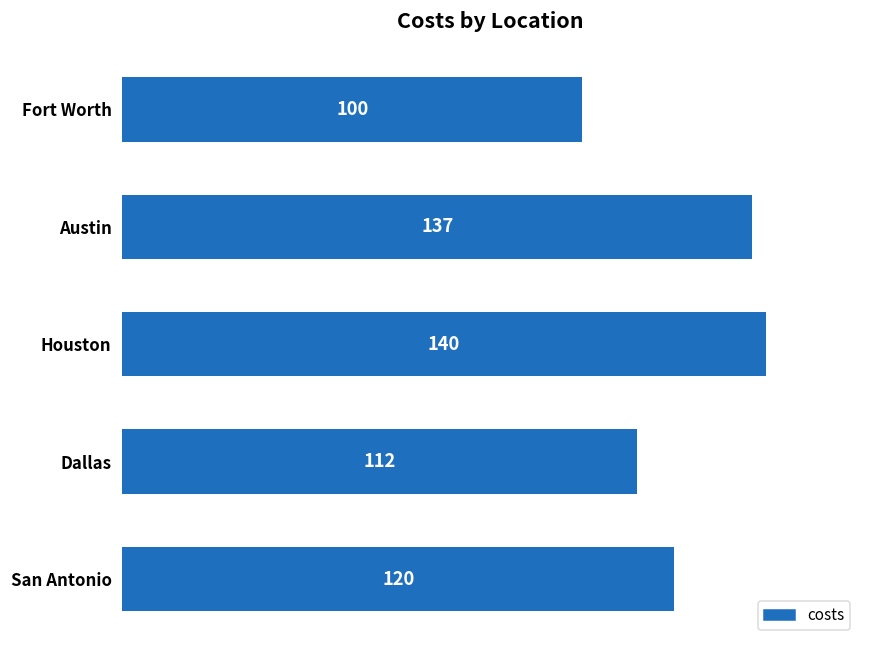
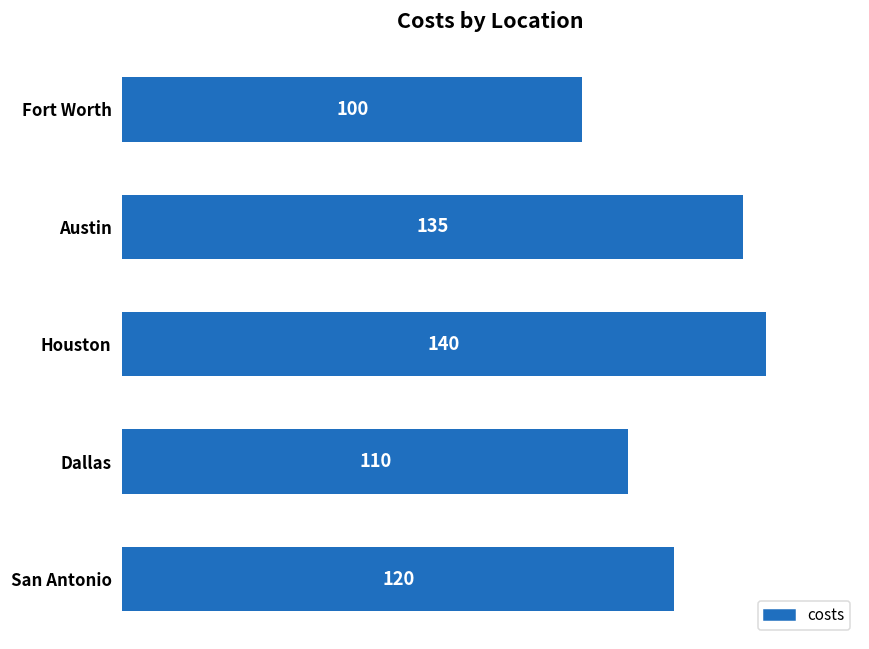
  {
    "Fort Worth": 100,
-   "Austin": 137,
+   "Austin": 135,
    "Houston": 140,
-   "Dallas": 112,
+   "Dallas": 110,
    "San Antonio": 120
  }
